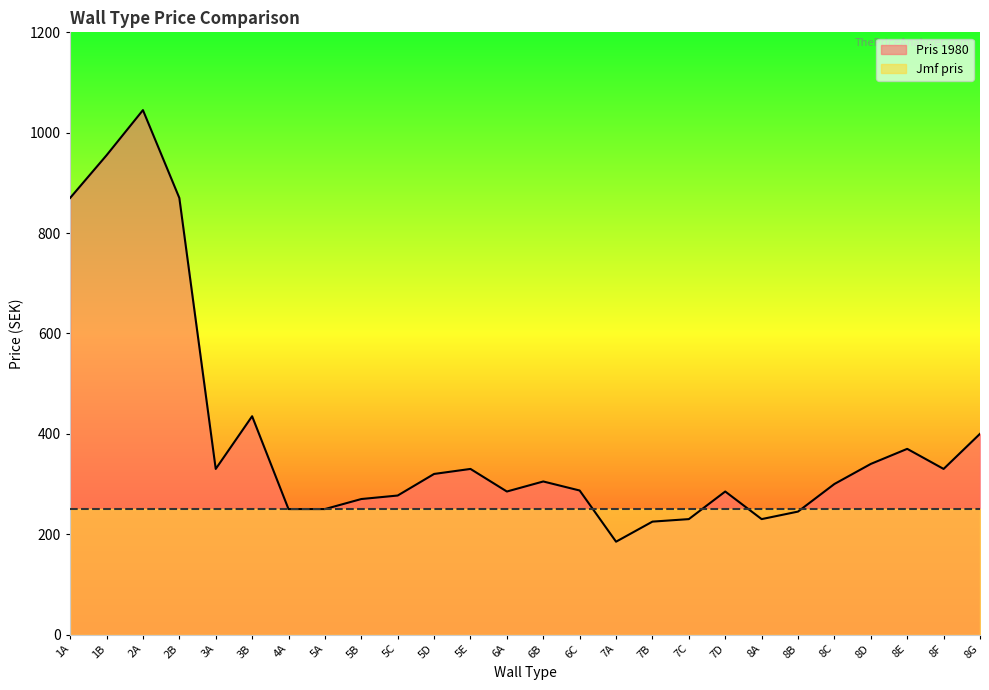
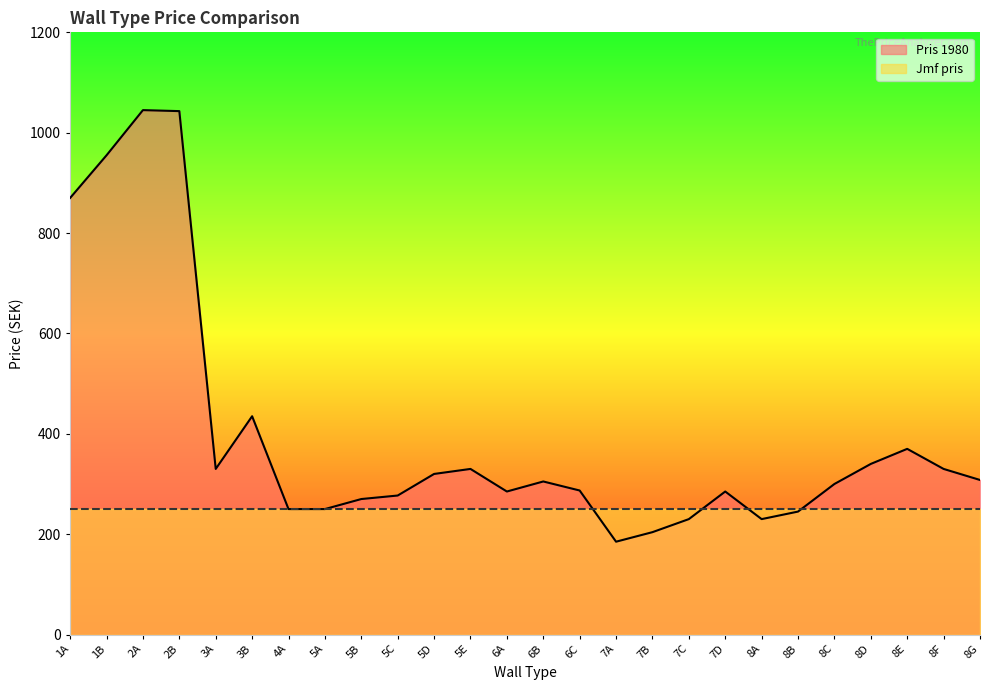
  {
    "Pris 1980": {
      "1A": 870,
      "1B": 960,
      "2A": 1050,
-     "2B": 870,
+     "2B": 1040,
      "3A": 330,
      "3B": 440,
      "5B": 270,
      "5C": 280,
      "5D": 320,
      "5E": 330,
      "6A": 290,
      "6B": 310,
      "6C": 290,
      "7A": 190,
-     "7B": 230,
+     "7B": 200,
      "7C": 230,
      "7D": 290,
      "8A": 230,
      "8C": 300,
      "8D": 340,
      "8E": 370,
      "8F": 330,
-     "8G": 400
+     "8G": 310
    },
    "Jmf pris": {
      "1A": 250,
      "1B": 250,
      "2A": 250,
      "2B": 250,
      "3A": 250,
      "3B": 250,
      "5B": 250,
      "5C": 250,
      "5D": 250,
      "5E": 250,
      "6A": 250,
      "6B": 250,
      "6C": 250,
      "7A": 250,
      "7B": 250,
      "7C": 250,
      "7D": 250,
      "8A": 250,
      "8C": 250,
      "8D": 250,
      "8E": 250,
      "8F": 250,
      "8G": 250
    }
  }
